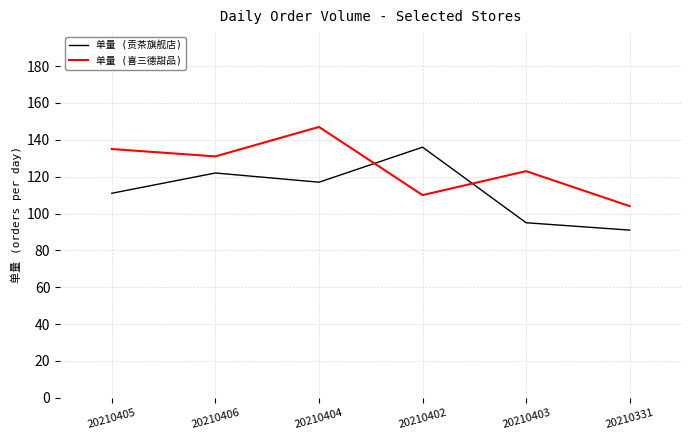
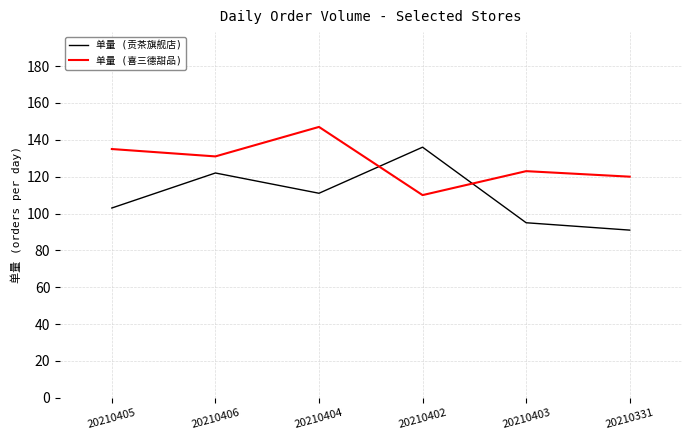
  {
    "单量 (贡茶旗舰店)": {
-     "20210405": 111,
+     "20210405": 103,
      "20210406": 122,
-     "20210404": 117,
+     "20210404": 111,
      "20210402": 136,
      "20210403": 95,
      "20210331": 91
    },
    "单量 (喜三德甜品)": {
      "20210405": 135,
      "20210406": 131,
      "20210404": 147,
      "20210402": 110,
      "20210403": 123,
-     "20210331": 104
+     "20210331": 120
    }
  }
